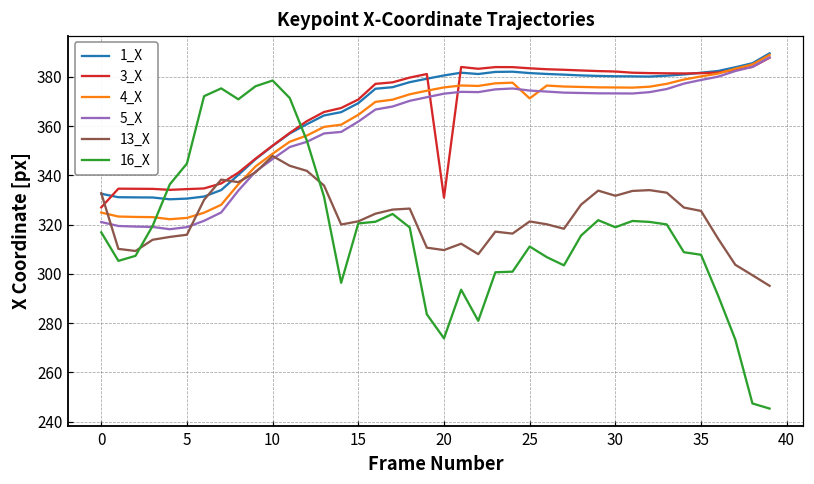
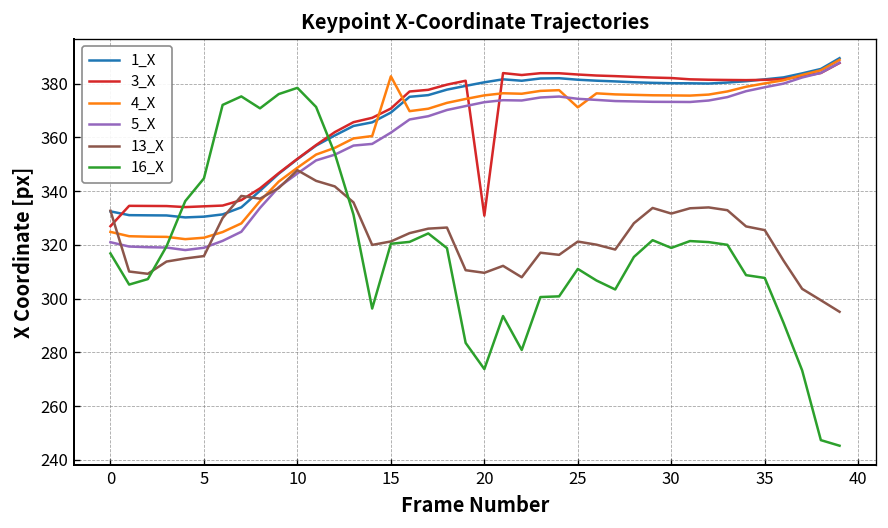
  {
    "1_X": {
      "5": 331,
      "15": 369,
      "20": 381,
      "25": 381,
      "30": 380
    },
    "3_X": {
      "0": 327,
      "5": 334,
      "15": 371,
      "20": 331,
      "25": 383,
      "30": 382
    },
    "4_X": {
      "0": 325,
      "5": 323,
-     "15": 365,
+     "15": 383,
      "20": 376,
      "25": 371,
      "30": 376,
      "35": 380
    },
    "5_X": {
      "0": 321,
      "5": 319,
      "10": 347,
      "15": 362,
      "20": 373,
      "25": 374,
      "30": 373,
      "35": 379
    },
    "13_X": {
      "5": 316,
      "20": 310,
      "25": 321,
      "30": 332,
      "35": 326
    },
    "16_X": {
      "0": 317,
      "5": 345,
      "10": 378,
      "20": 274,
      "25": 311,
      "30": 319,
      "35": 308
    }
  }
